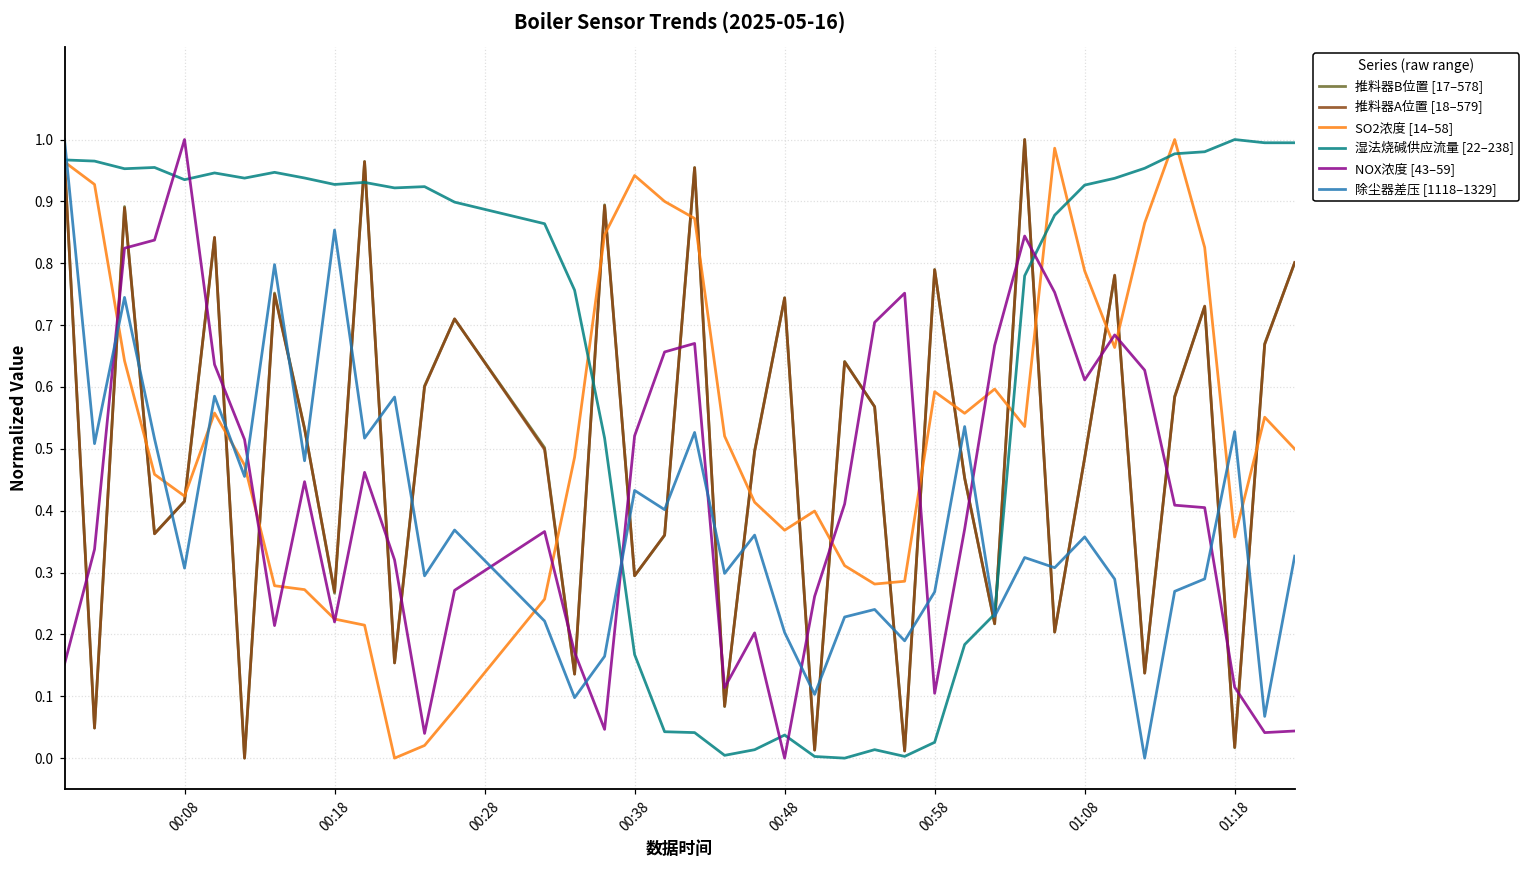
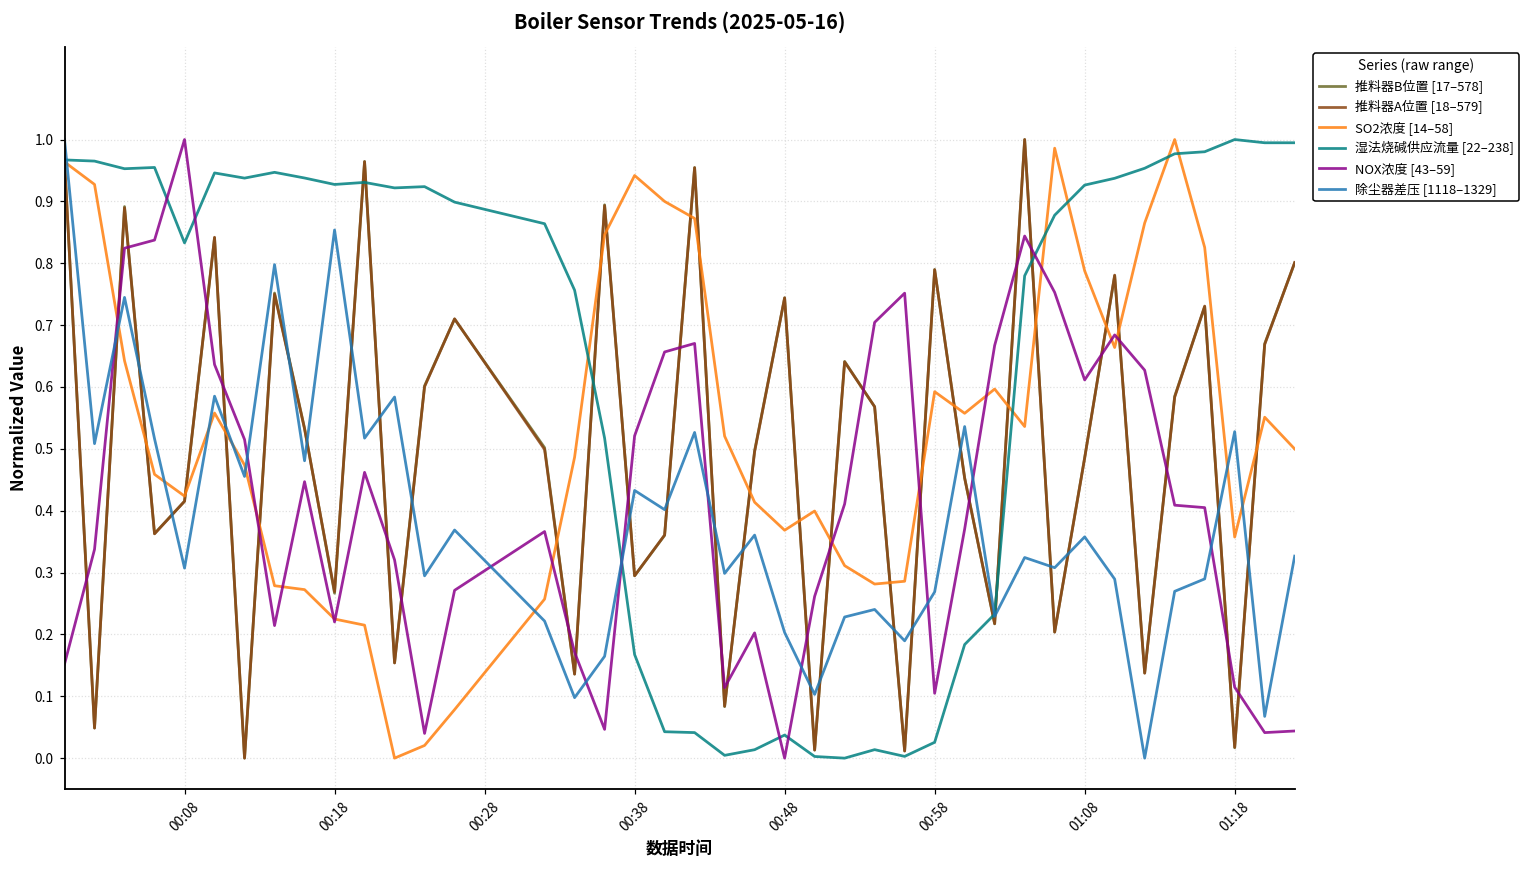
  {
    "SO2浓度 [14–58]": {
      "00:08": 0.42,
      "00:18": 0.22,
      "00:38": 0.94,
      "00:48": 0.37,
      "00:58": 0.59,
      "01:08": 0.79,
      "01:18": 0.36
    },
    "湿法烧碱供应流量 [22–238]": {
-     "00:08": 0.94,
+     "00:08": 0.83,
      "00:18": 0.93,
      "00:38": 0.17,
      "00:48": 0.04,
      "00:58": 0.03,
      "01:08": 0.93,
      "01:18": 1.00
    },
    "NOX浓度 [43–59]": {
      "00:08": 1.00,
      "00:18": 0.22,
      "00:38": 0.52,
      "00:48": 0.00,
      "00:58": 0.10,
      "01:08": 0.61,
      "01:18": 0.11
    },
    "除尘器差压 [1118–1329]": {
      "00:08": 0.31,
      "00:18": 0.85,
      "00:38": 0.43,
      "00:48": 0.20,
      "00:58": 0.27,
      "01:08": 0.36,
      "01:18": 0.53
    }
  }
